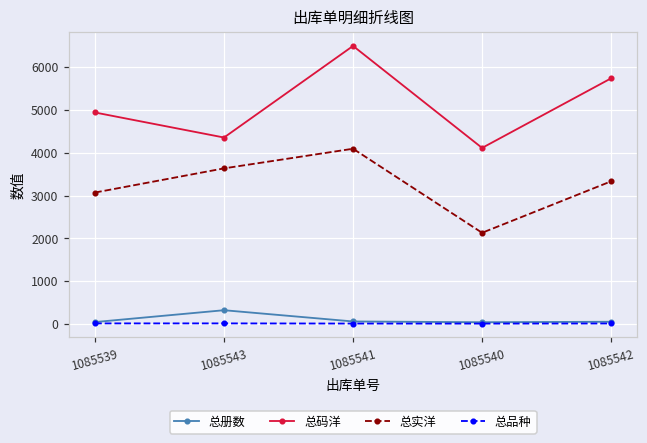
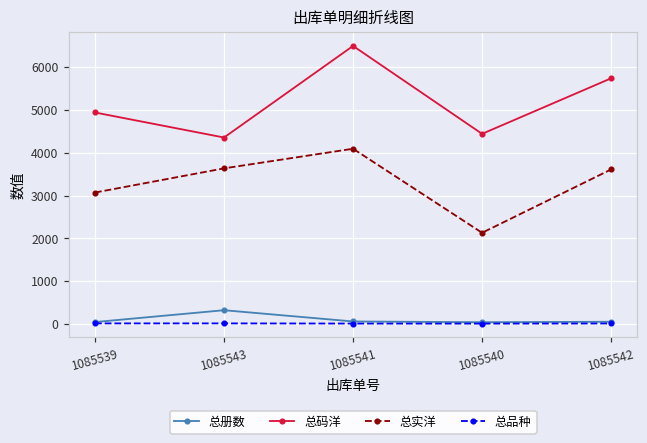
  {
    "总册数": {
      "1085543": 300
    },
    "总码洋": {
      "1085539": 4900,
      "1085543": 4400,
      "1085541": 6500,
-     "1085540": 4100,
+     "1085540": 4400,
      "1085542": 5700
    },
    "总实洋": {
      "1085539": 3100,
      "1085543": 3600,
      "1085541": 4100,
      "1085540": 2100,
-     "1085542": 3300
+     "1085542": 3600
    },
    "总品种": {
      "1085543": 0
    }
  }
